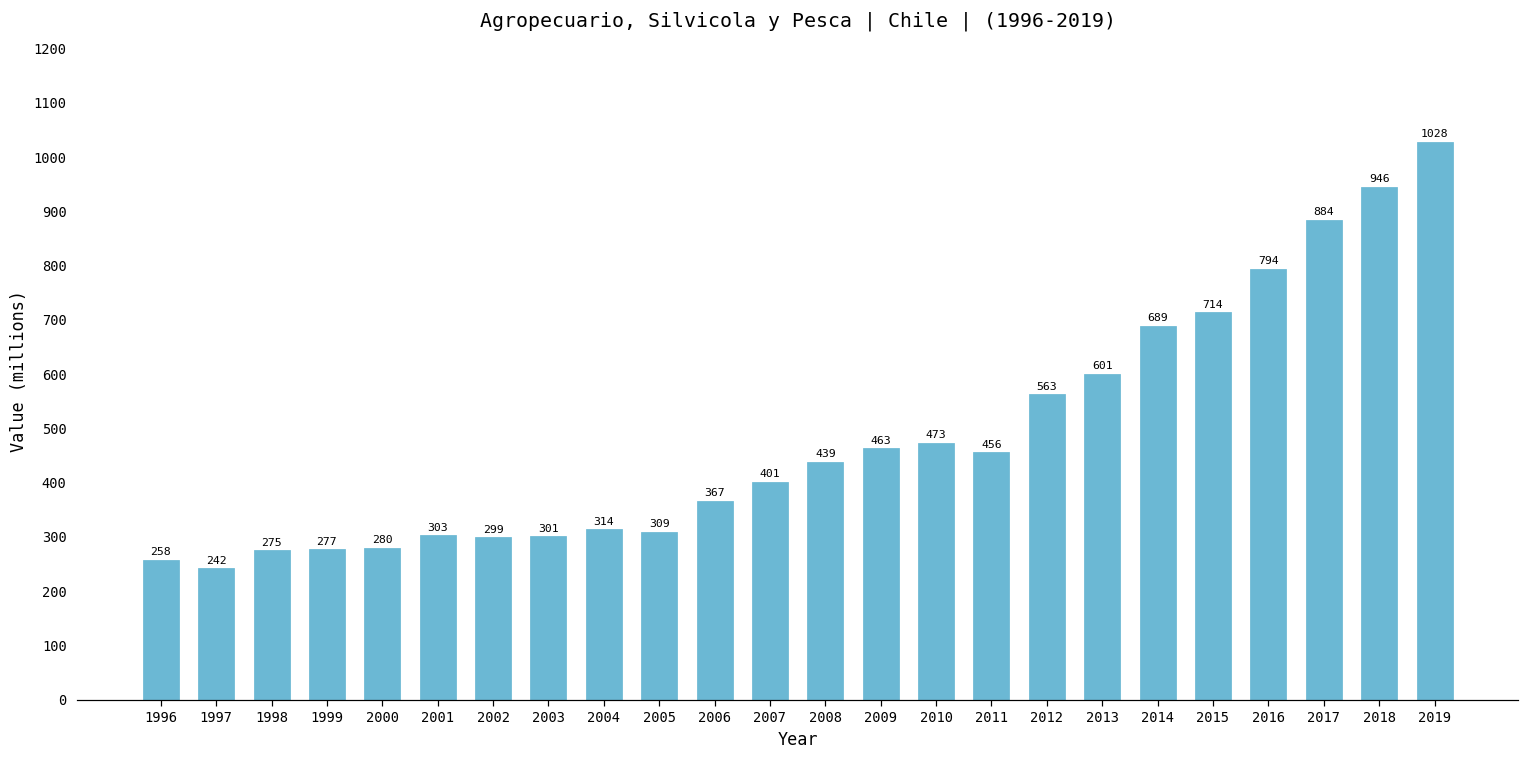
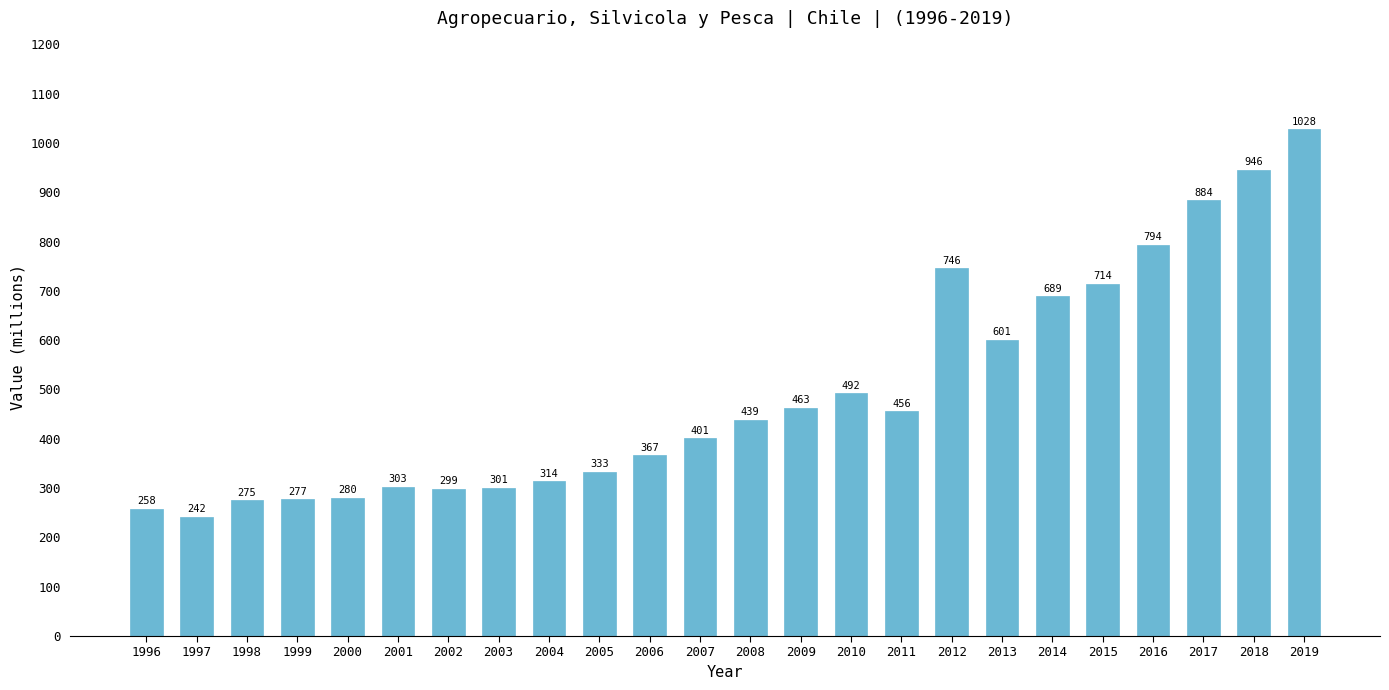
  {
    "1996": 258,
    "1997": 242,
    "1998": 275,
    "1999": 277,
    "2000": 280,
    "2001": 303,
    "2002": 299,
    "2003": 301,
    "2004": 314,
-   "2005": 309,
+   "2005": 333,
    "2006": 367,
    "2007": 401,
    "2008": 439,
    "2009": 463,
-   "2010": 473,
+   "2010": 492,
    "2011": 456,
-   "2012": 563,
+   "2012": 746,
    "2013": 601,
    "2014": 689,
    "2015": 714,
    "2016": 794,
    "2017": 884,
    "2018": 946,
    "2019": 1028
  }
